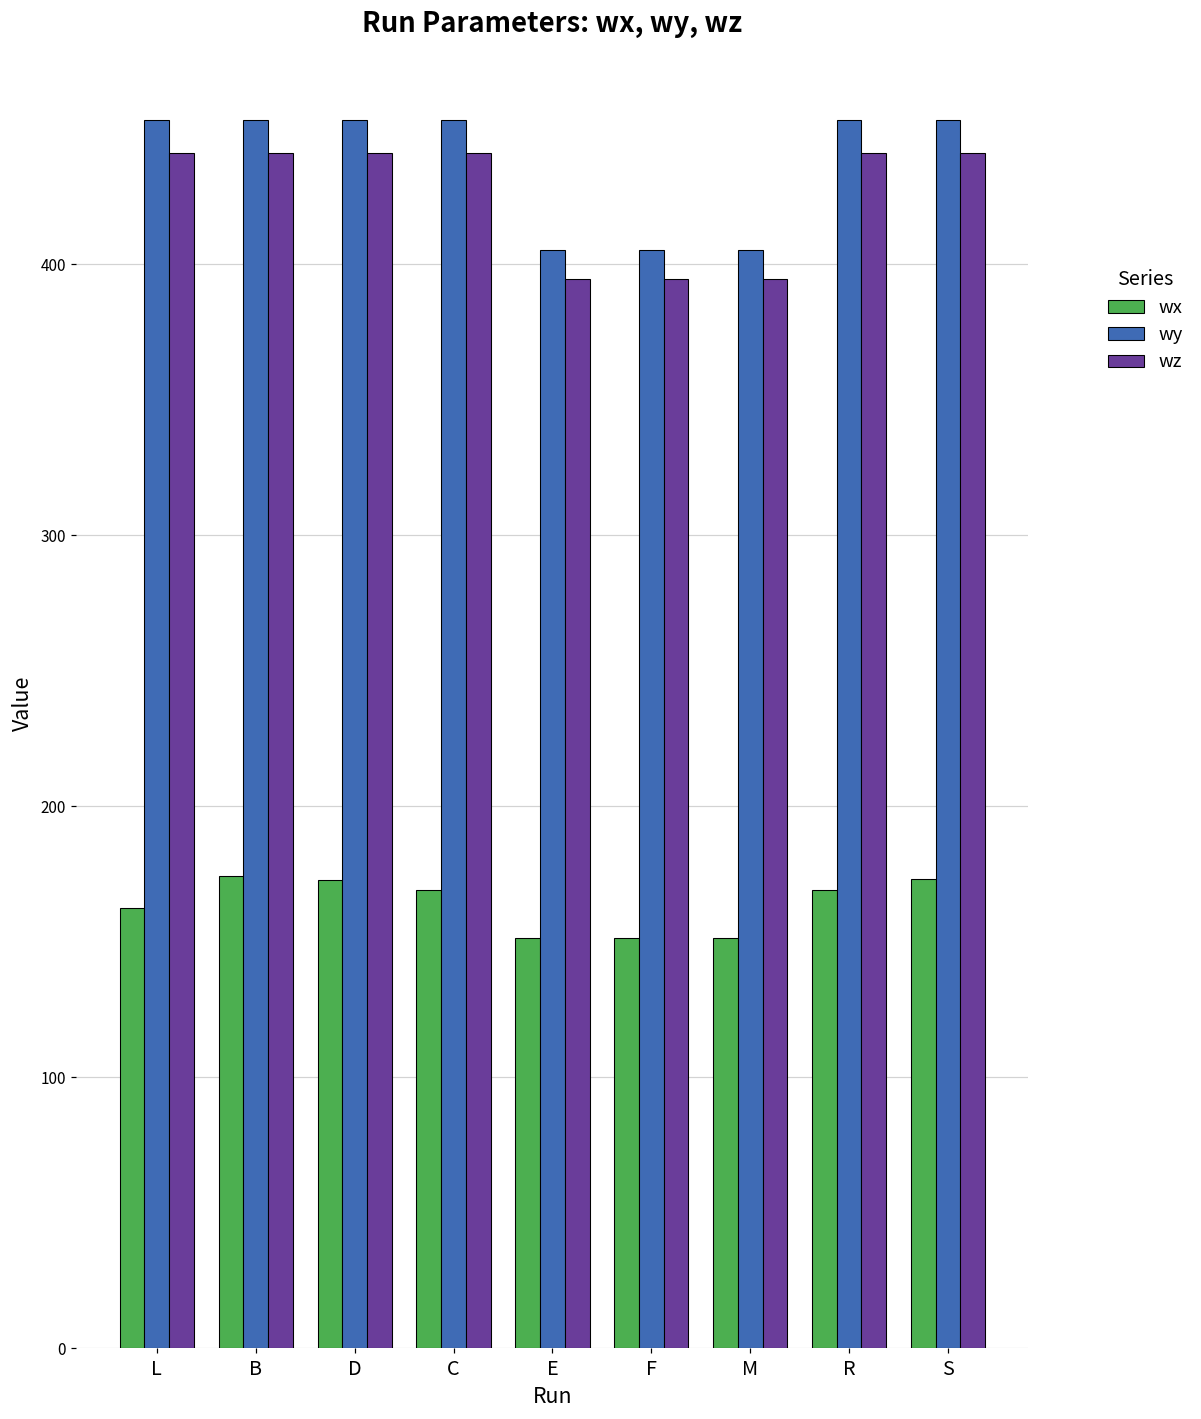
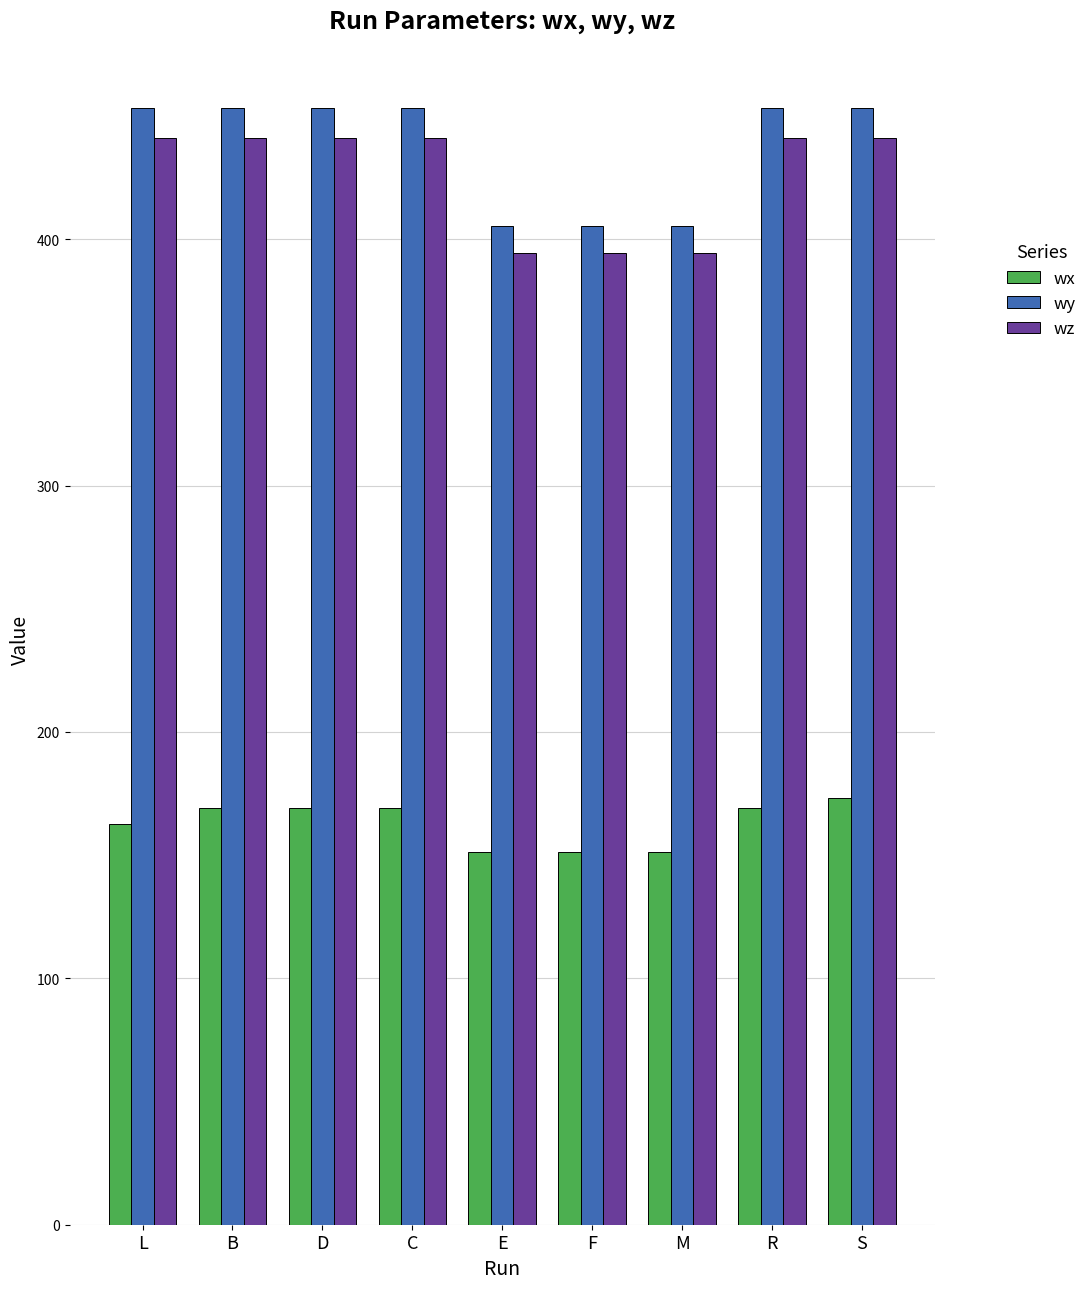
  {
    "wx": {
      "L": 163,
-     "B": 174,
-     "D": 173,
+     "B": 169,
+     "D": 169,
      "C": 169,
      "E": 151,
      "F": 151,
      "M": 151,
      "R": 169,
      "S": 173
    },
    "wy": {
      "L": 453,
      "B": 453,
      "D": 453,
      "C": 453,
      "E": 405,
      "F": 405,
      "M": 405,
      "R": 453,
      "S": 453
    },
    "wz": {
      "L": 441,
      "B": 441,
      "D": 441,
      "C": 441,
      "E": 394,
      "F": 394,
      "M": 394,
      "R": 441,
      "S": 441
    }
  }
